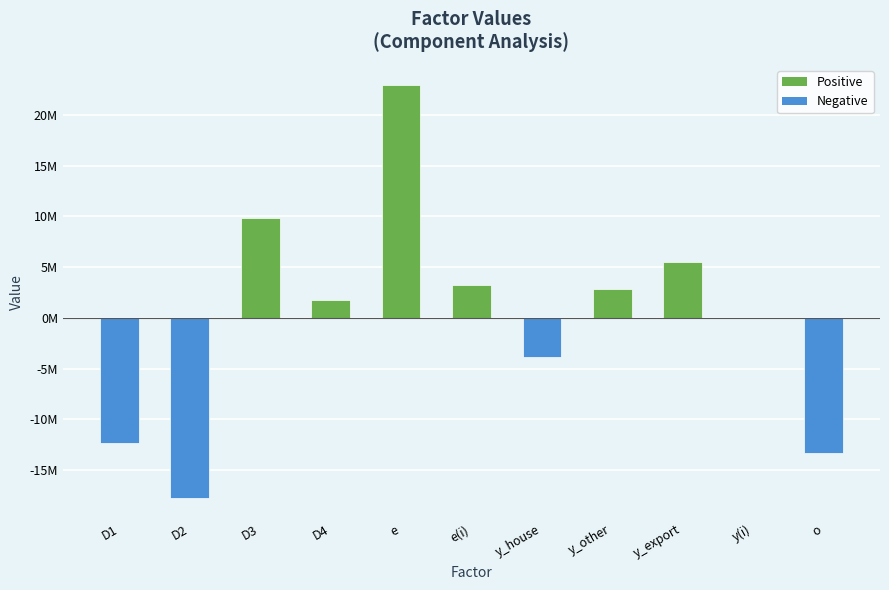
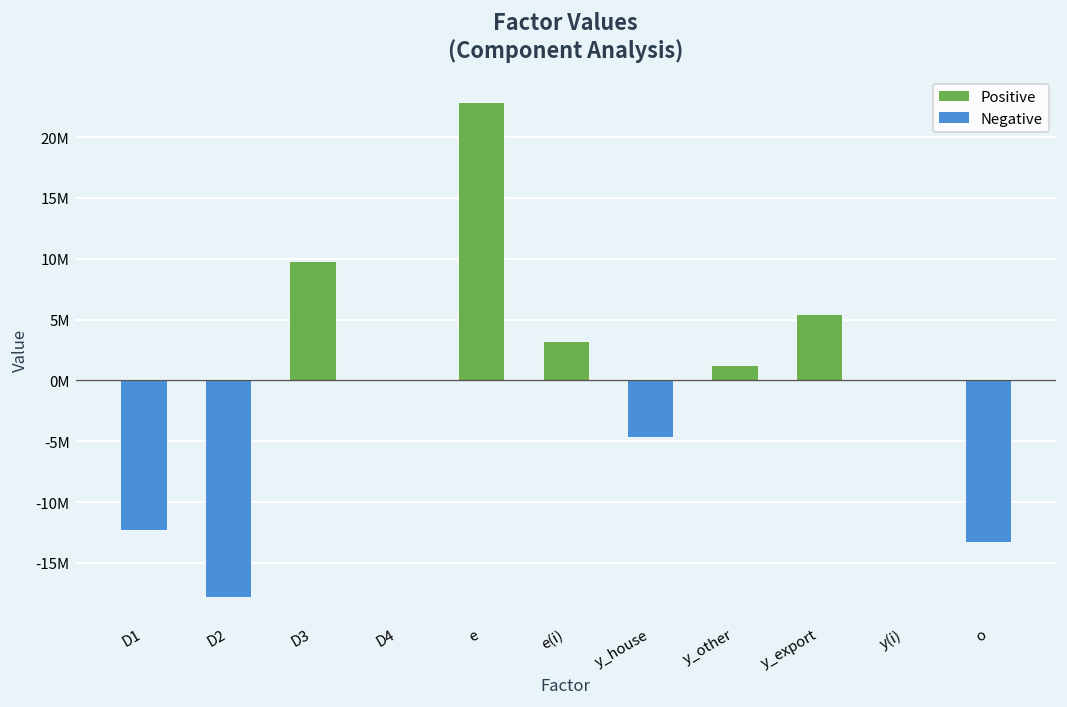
  {
    "D1": -12300000,
    "D2": -17800000,
    "D3": 9800000,
-   "D4": 1700000,
+   "D4": 0,
    "e": 22900000,
    "e(i)": 3300000,
-   "y_house": -3800000,
-   "y_other": 2900000,
+   "y_house": -4700000,
+   "y_other": 1200000,
    "y_export": 5500000,
    "y(i)": 0,
    "o": -13300000
  }
